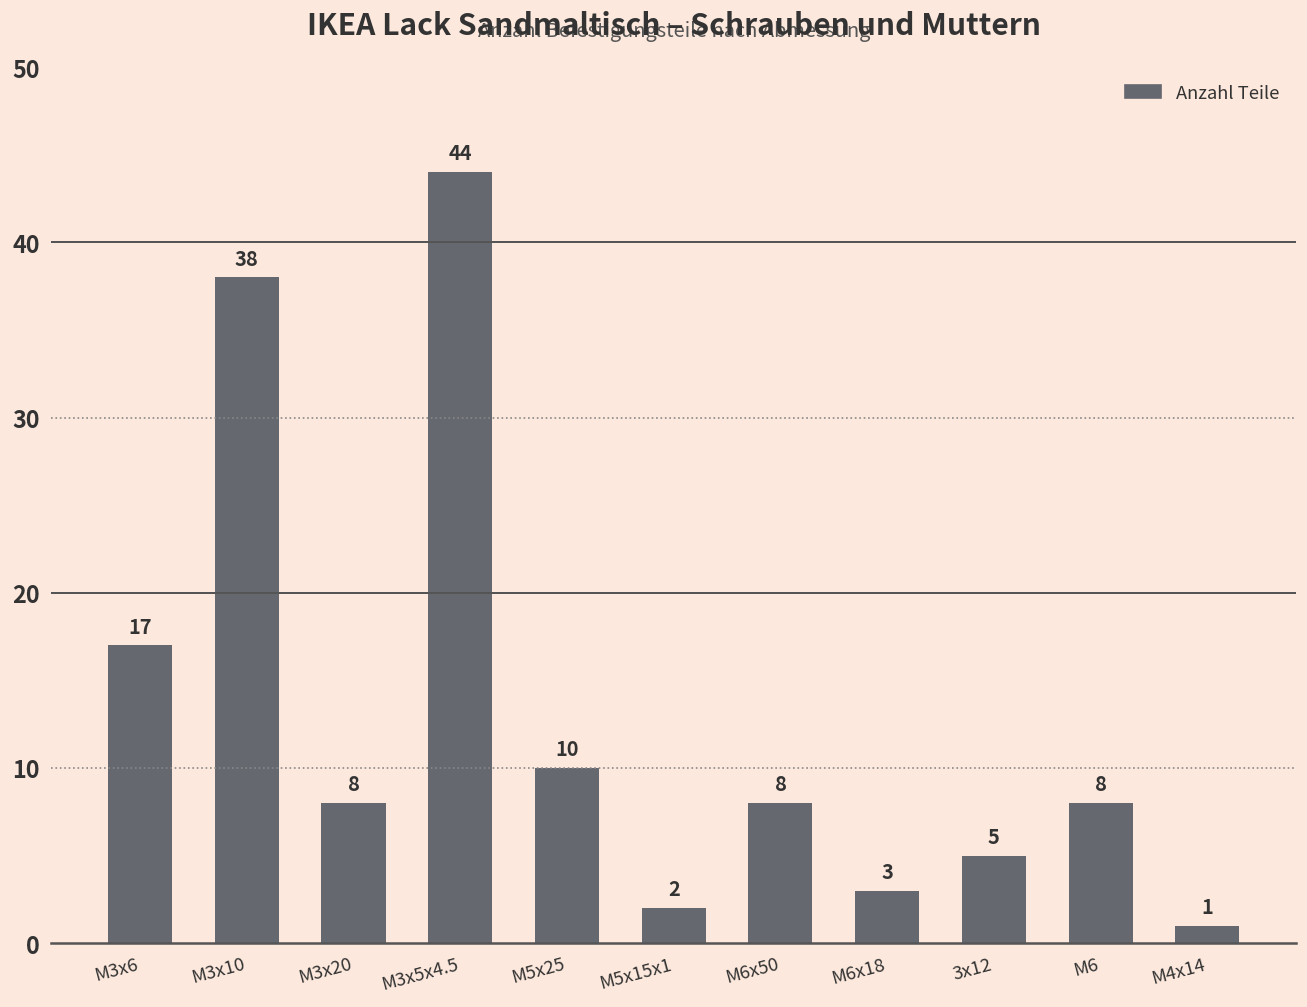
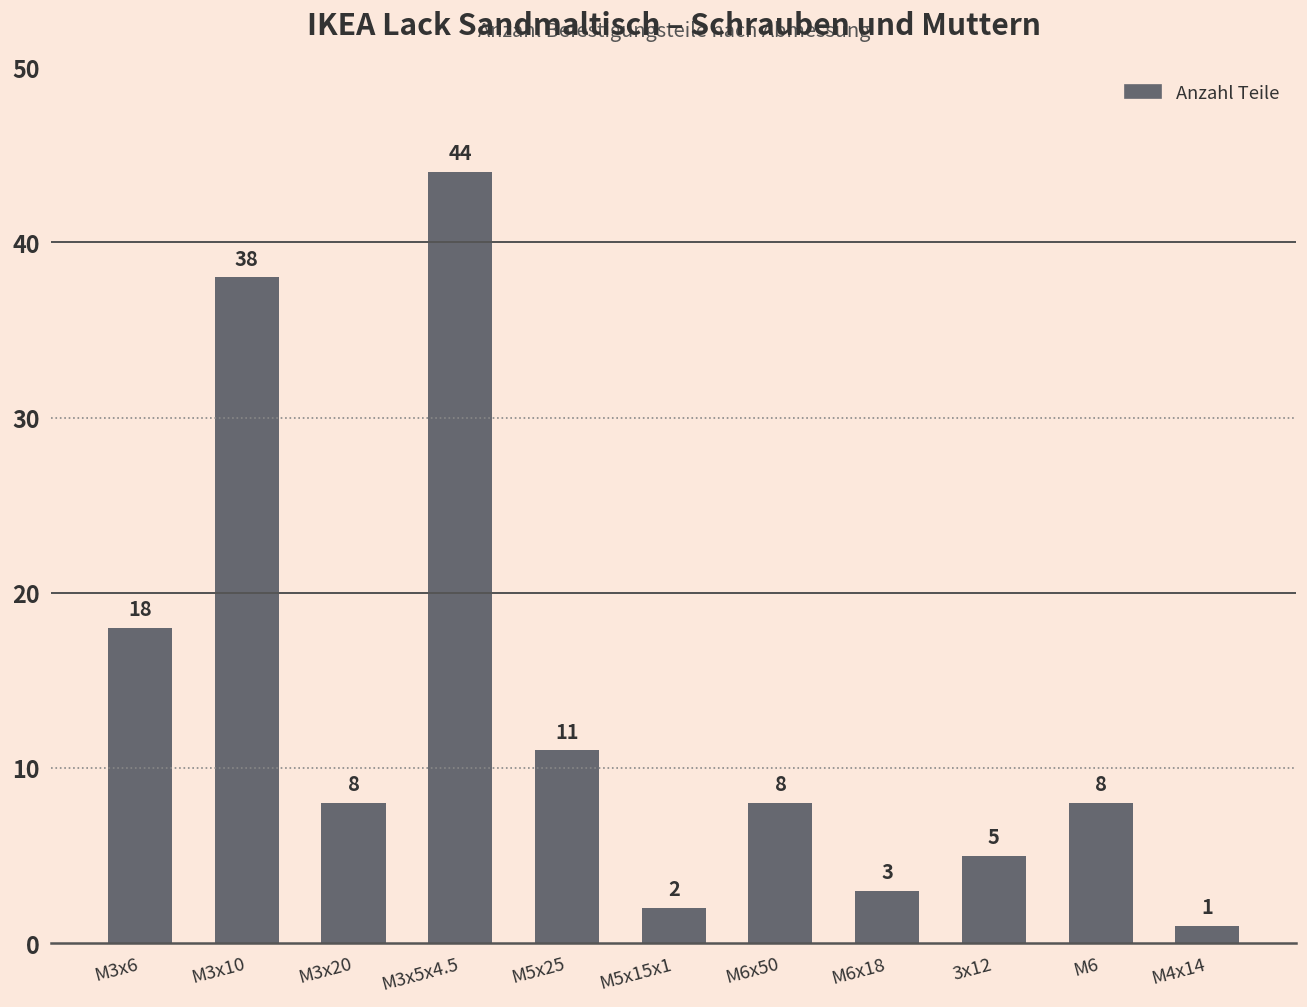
  {
-   "M3x6": 17,
+   "M3x6": 18,
    "M3x10": 38,
    "M3x20": 8,
    "M3x5x4.5": 44,
-   "M5x25": 10,
+   "M5x25": 11,
    "M5x15x1": 2,
    "M6x50": 8,
    "M6x18": 3,
    "3x12": 5,
    "M6": 8,
    "M4x14": 1
  }
